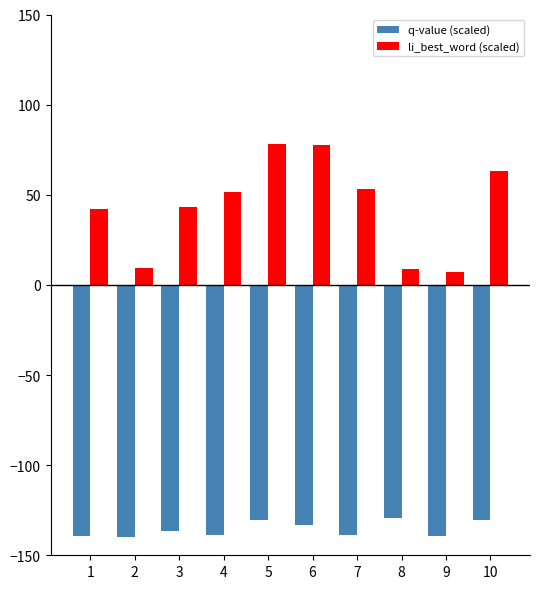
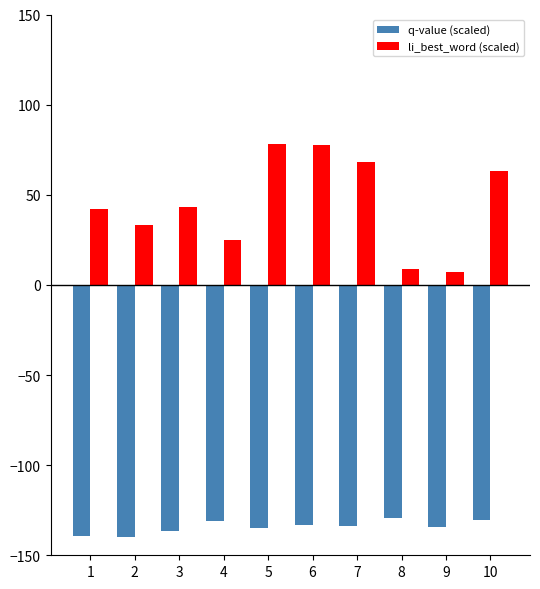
  {
    "q-value (scaled)": {
      "1": -139,
      "2": -140,
      "3": -137,
-     "4": -139,
-     "5": -130,
+     "4": -131,
+     "5": -135,
      "6": -133,
-     "7": -139,
+     "7": -134,
      "8": -129,
-     "9": -139,
+     "9": -134,
      "10": -131
    },
    "li_best_word (scaled)": {
      "1": 42,
-     "2": 9,
+     "2": 33,
      "3": 43,
-     "4": 52,
+     "4": 25,
      "5": 78,
      "6": 78,
-     "7": 53,
+     "7": 68,
      "8": 9,
      "9": 7,
      "10": 63
    }
  }
